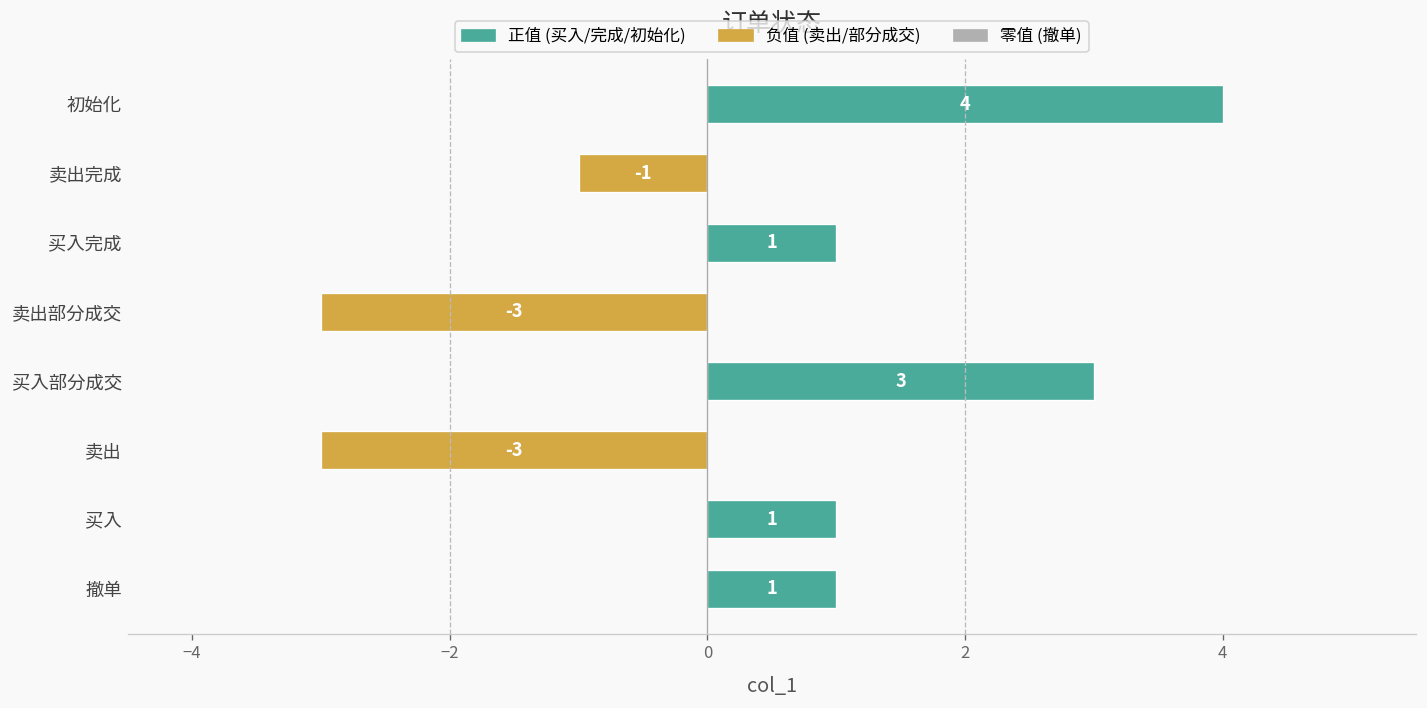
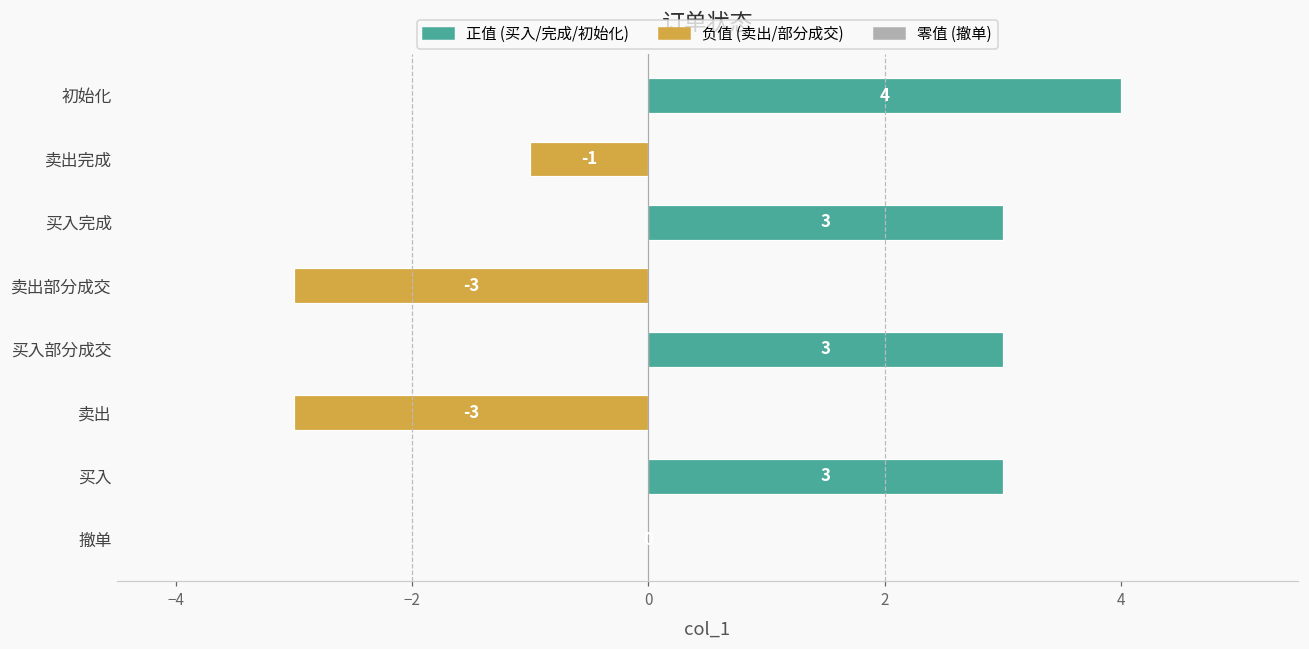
  {
    "初始化": 4,
    "卖出完成": -1,
-   "买入完成": 1,
+   "买入完成": 3,
    "卖出部分成交": -3,
    "买入部分成交": 3,
    "卖出": -3,
-   "买入": 1,
-   "撤单": 1
+   "买入": 3,
+   "撤单": 0
  }
